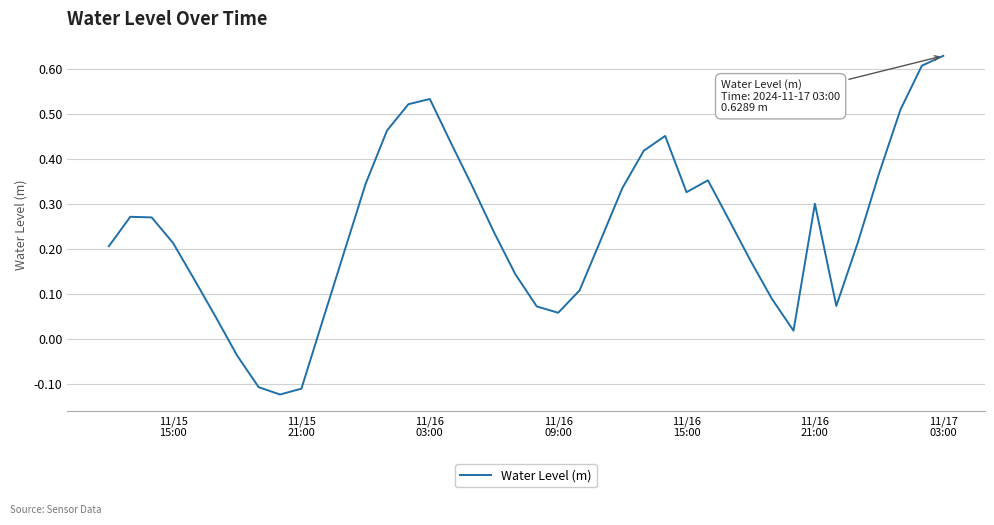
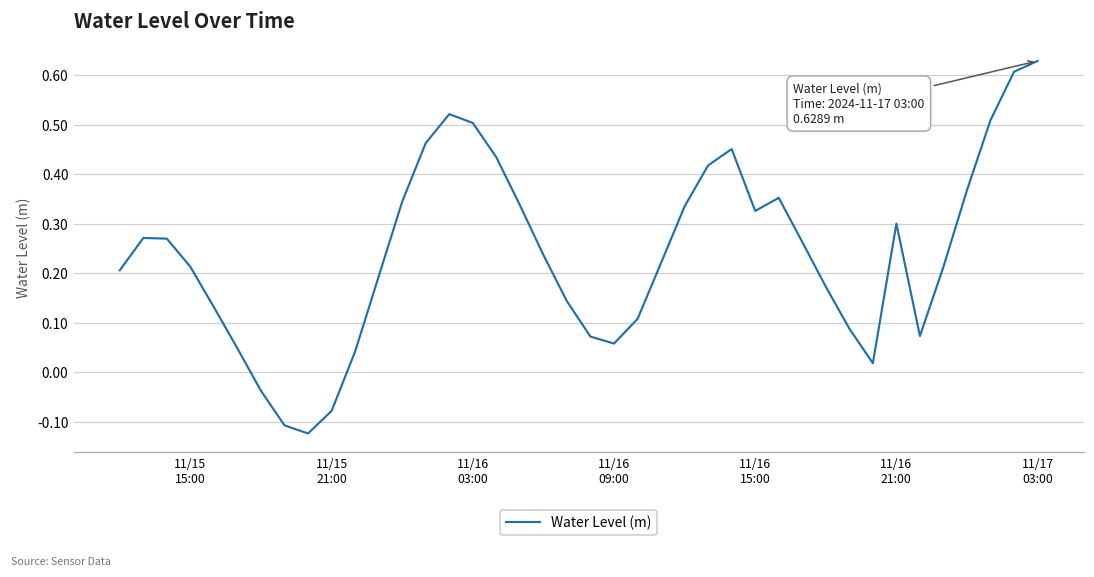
  {
    "11/15 15:00": 0.21,
-   "11/15 21:00": -0.11,
-   "11/16 03:00": 0.53,
+   "11/15 21:00": -0.08,
+   "11/16 03:00": 0.50,
    "11/16 09:00": 0.06,
    "11/16 15:00": 0.33,
    "11/16 21:00": 0.30,
    "11/17 03:00": 0.63
  }
